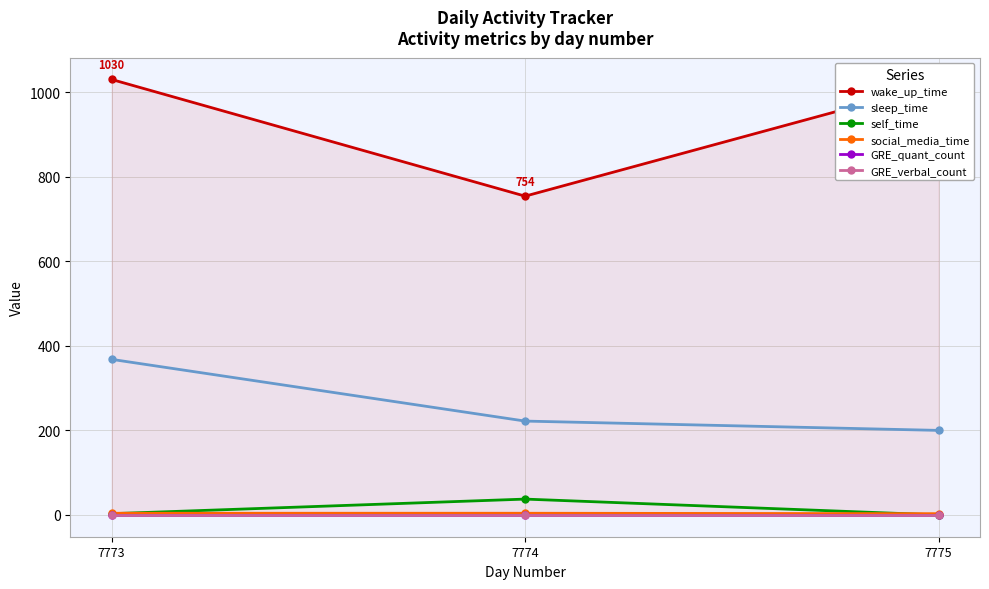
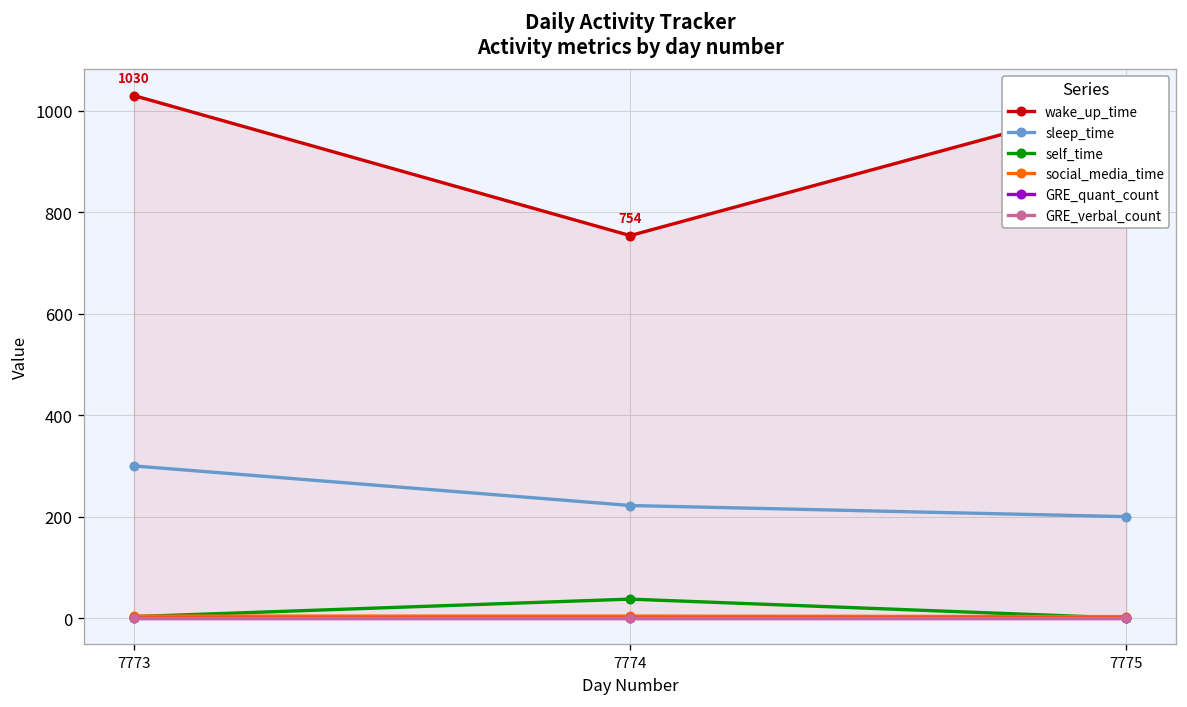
  {
    "wake_up_time": {
      "7773": 1030,
      "7774": 754
    },
    "sleep_time": {
-     "7773": 370,
+     "7773": 300,
      "7774": 220,
      "7775": 200
    },
    "self_time": {
      "7774": 40
    }
  }
